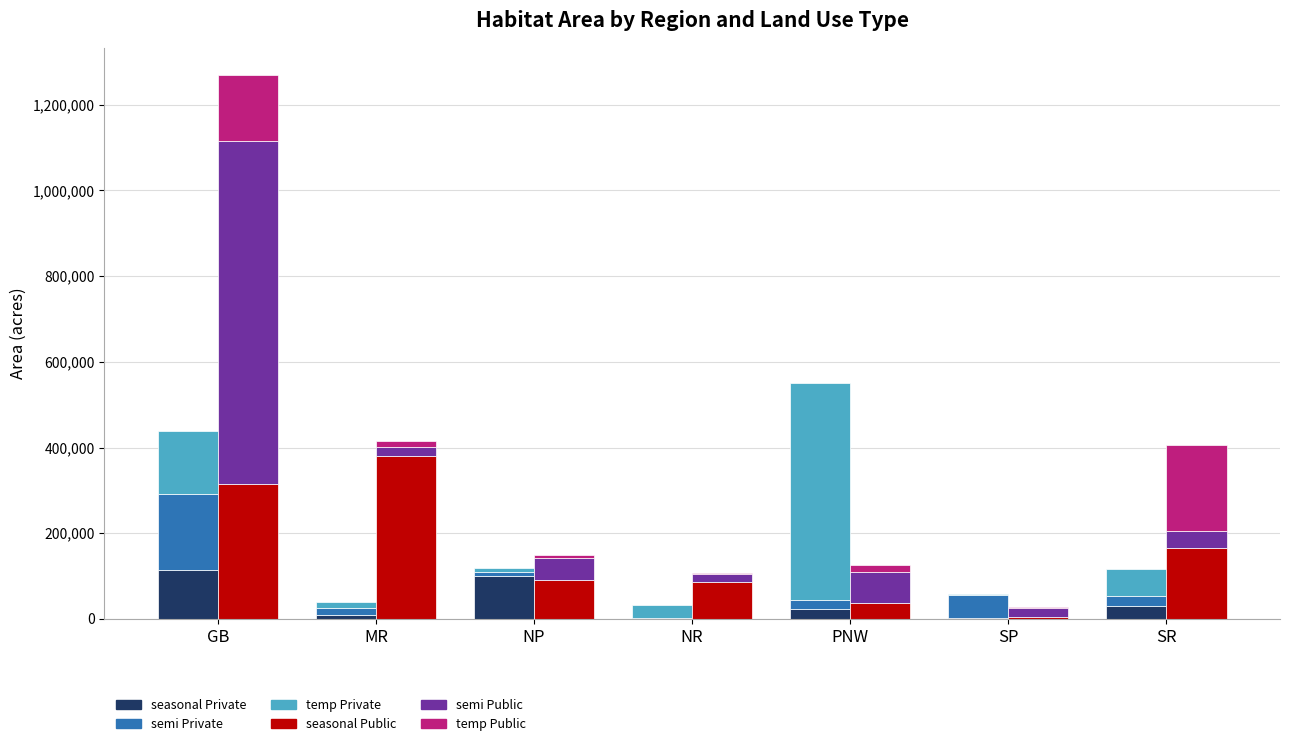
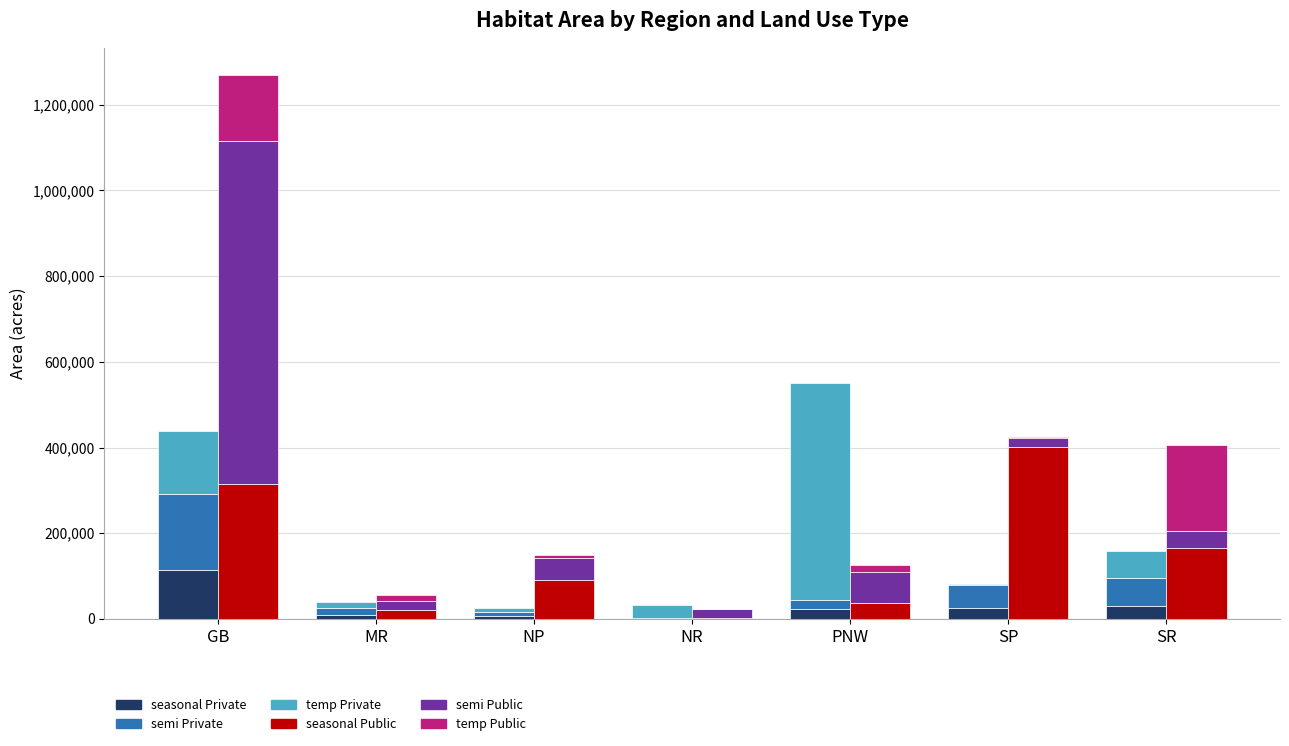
  {
    "seasonal Private": {
      "GB": "120,000",
      "MR": "10,000",
-     "NP": "100,000",
+     "NP": "10,000",
      "PNW": "20,000",
-     "SP": "0",
+     "SP": "30,000",
      "SR": "30,000"
    },
    "semi Private": {
      "GB": "180,000",
      "MR": "20,000",
      "NP": "10,000",
      "PNW": "20,000",
      "SP": "50,000",
-     "SR": "20,000"
+     "SR": "70,000"
    },
    "temp Private": {
      "GB": "150,000",
      "MR": "10,000",
      "NP": "10,000",
      "NR": "30,000",
      "PNW": "510,000",
      "SR": "60,000"
    },
    "seasonal Public": {
      "GB": "320,000",
-     "MR": "380,000",
+     "MR": "20,000",
      "NP": "90,000",
-     "NR": "90,000",
+     "NR": "0",
      "PNW": "40,000",
-     "SP": "0",
+     "SP": "400,000",
      "SR": "170,000"
    },
    "semi Public": {
      "GB": "800,000",
      "MR": "20,000",
      "NP": "50,000",
      "NR": "20,000",
      "PNW": "70,000",
      "SP": "20,000",
      "SR": "40,000"
    },
    "temp Public": {
      "GB": "150,000",
      "MR": "20,000",
      "NP": "10,000",
      "PNW": "20,000",
      "SR": "200,000"
    }
  }
